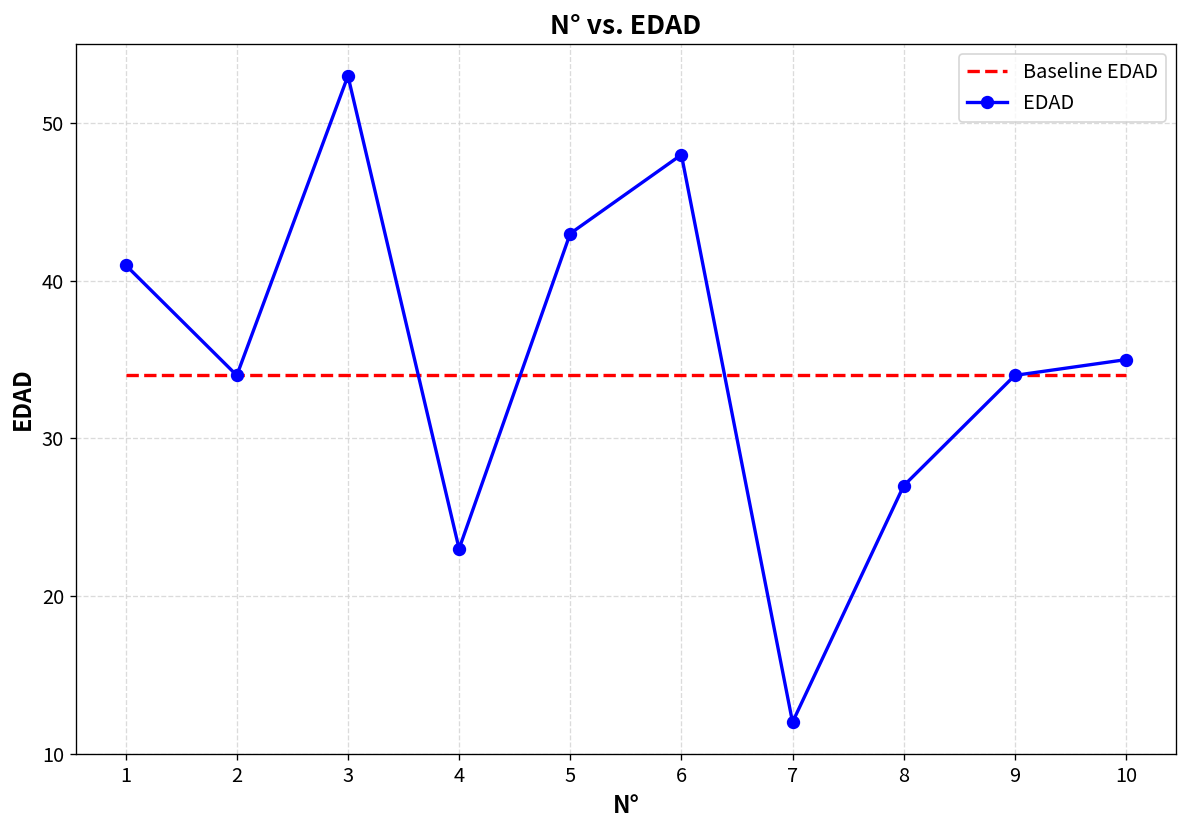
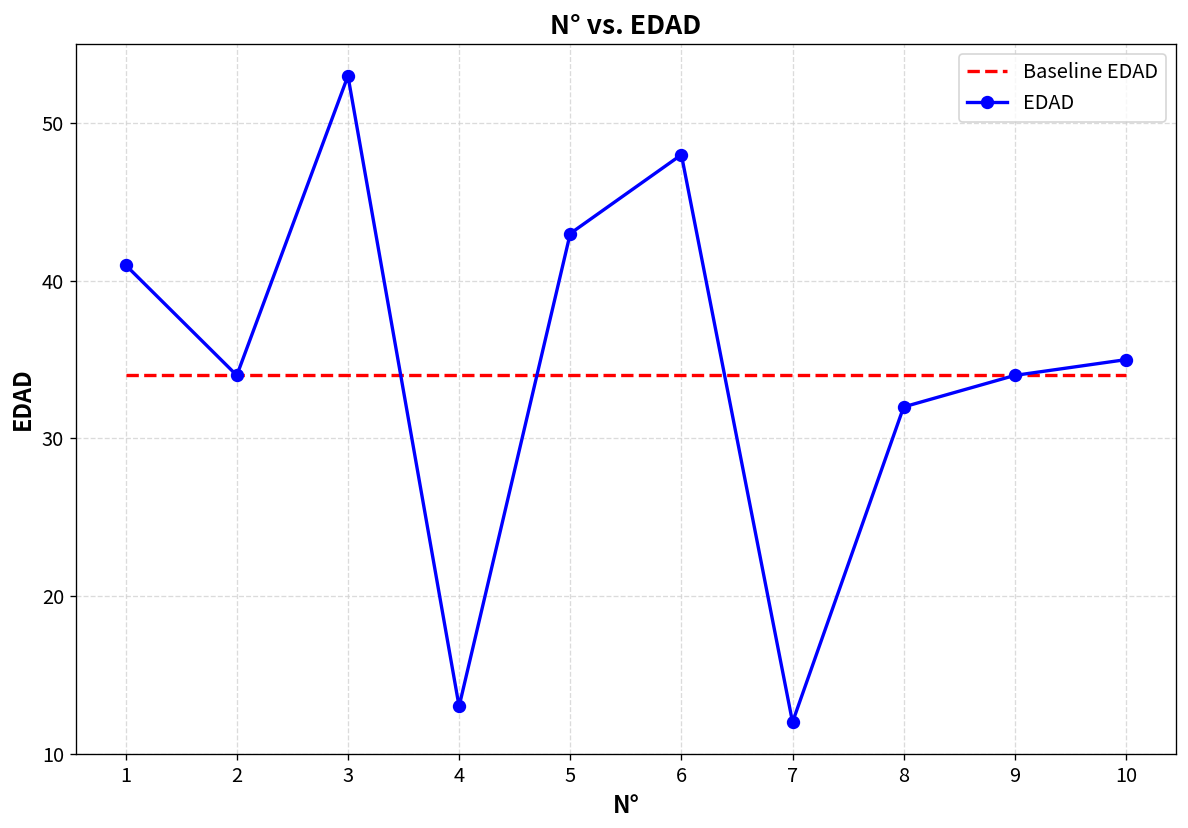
  {
    "Baseline EDAD": {
      "1": 34,
      "3": 34,
      "4": 34,
      "5": 34,
      "6": 34,
      "7": 34,
      "8": 34,
      "10": 34
    },
    "EDAD": {
      "1": 41,
      "3": 53,
-     "4": 23,
+     "4": 13,
      "5": 43,
      "6": 48,
      "7": 12,
-     "8": 27,
+     "8": 32,
      "10": 35
    }
  }
